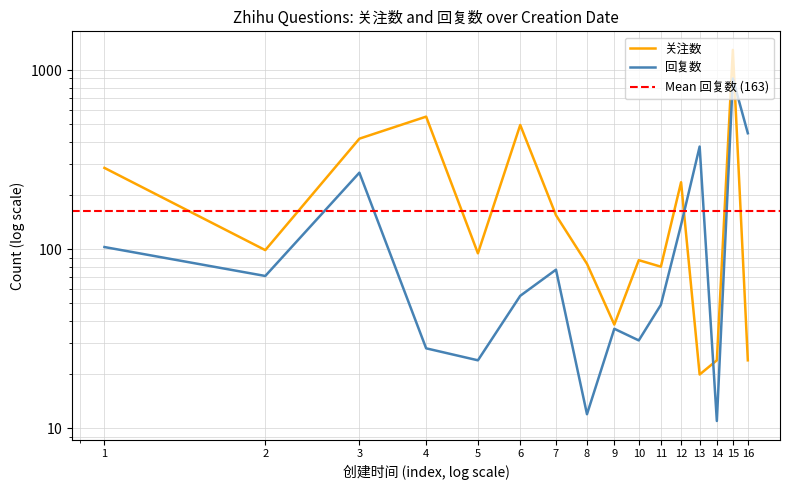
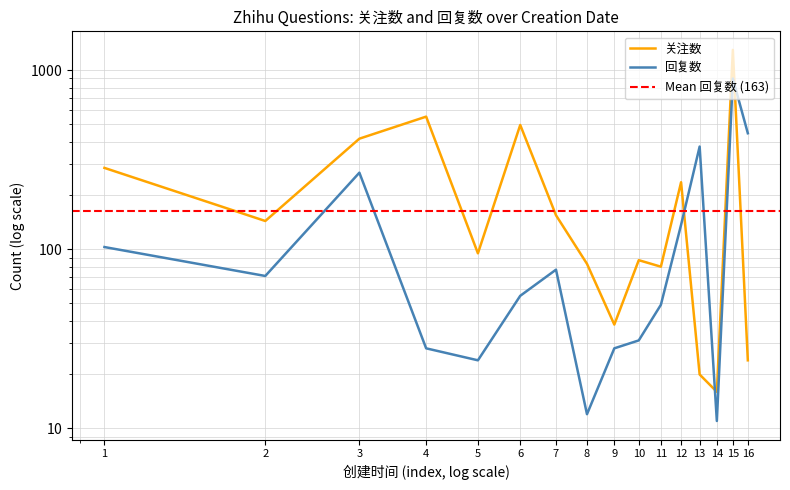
  {
    "关注数": {
      "1": 290,
-     "2": 100,
+     "2": 140,
      "3": 420,
      "4": 550,
      "5": 100,
      "6": 500,
      "7": 160,
      "8": 80,
      "9": 38,
      "10": 90,
      "11": 80,
      "12": 240,
      "13": 20,
-     "14": 24,
+     "14": 16,
      "16": 24
    },
    "回复数": {
      "1": 100,
      "2": 71,
      "3": 270,
      "4": 28,
      "5": 24,
      "6": 55,
      "7": 77,
      "8": 12,
-     "9": 36,
+     "9": 28,
      "10": 31,
      "11": 49,
      "12": 140,
      "13": 380,
      "14": 11,
      "16": 450
    }
  }
